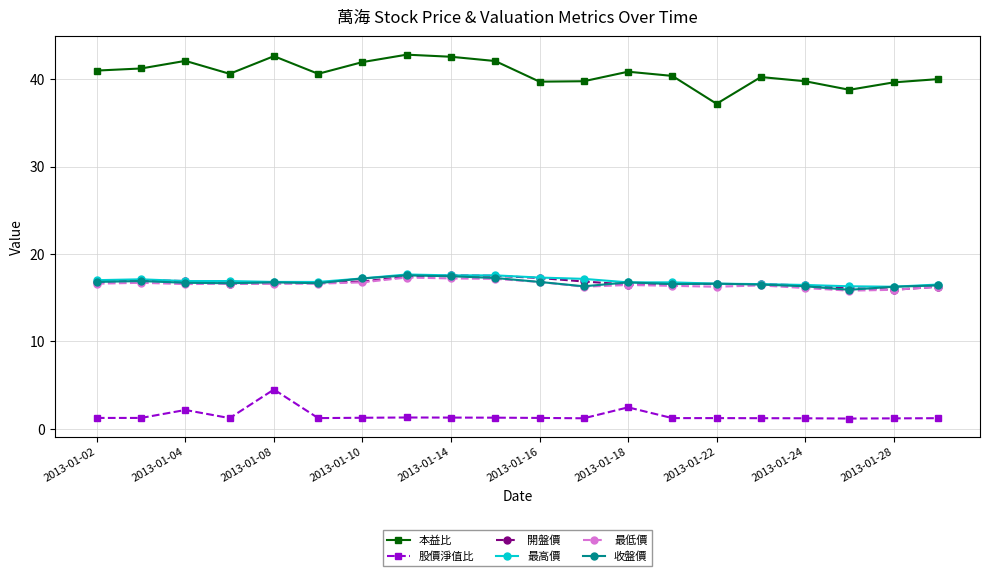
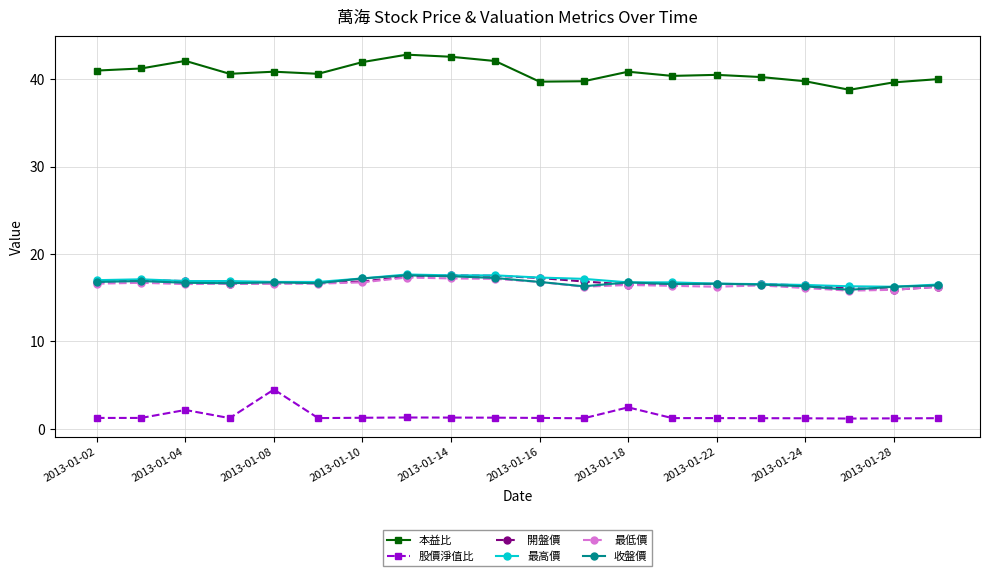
  {
    "本益比": {
      "2013-01-02": 41,
      "2013-01-04": 42,
-     "2013-01-08": 43,
+     "2013-01-08": 41,
      "2013-01-10": 42,
      "2013-01-14": 43,
      "2013-01-16": 40,
      "2013-01-18": 41,
-     "2013-01-22": 37,
+     "2013-01-22": 40,
      "2013-01-24": 40,
      "2013-01-28": 40
    },
    "股價淨值比": {
      "2013-01-02": 1,
      "2013-01-04": 2,
      "2013-01-08": 4,
      "2013-01-10": 1,
      "2013-01-14": 1,
      "2013-01-16": 1,
      "2013-01-18": 2,
      "2013-01-22": 1,
      "2013-01-24": 1,
      "2013-01-28": 1
    },
    "最低價": {
      "2013-01-22": 16
    }
  }
